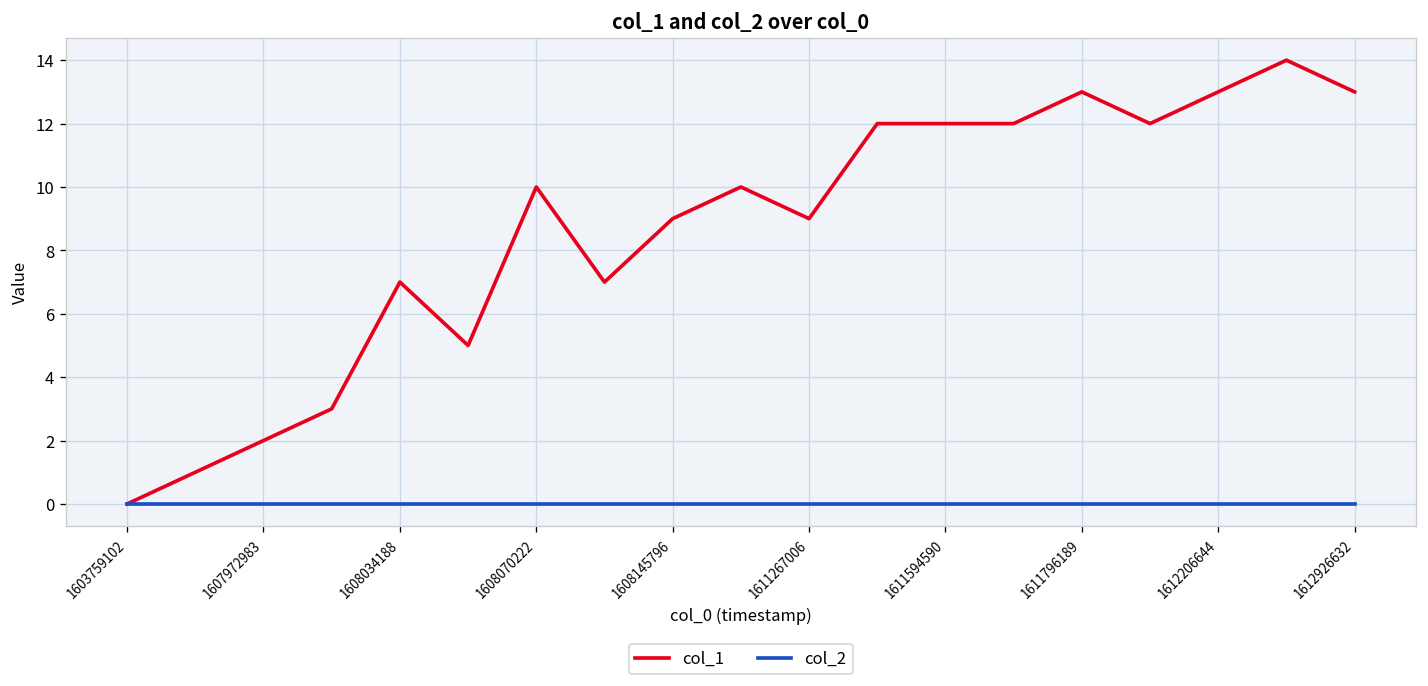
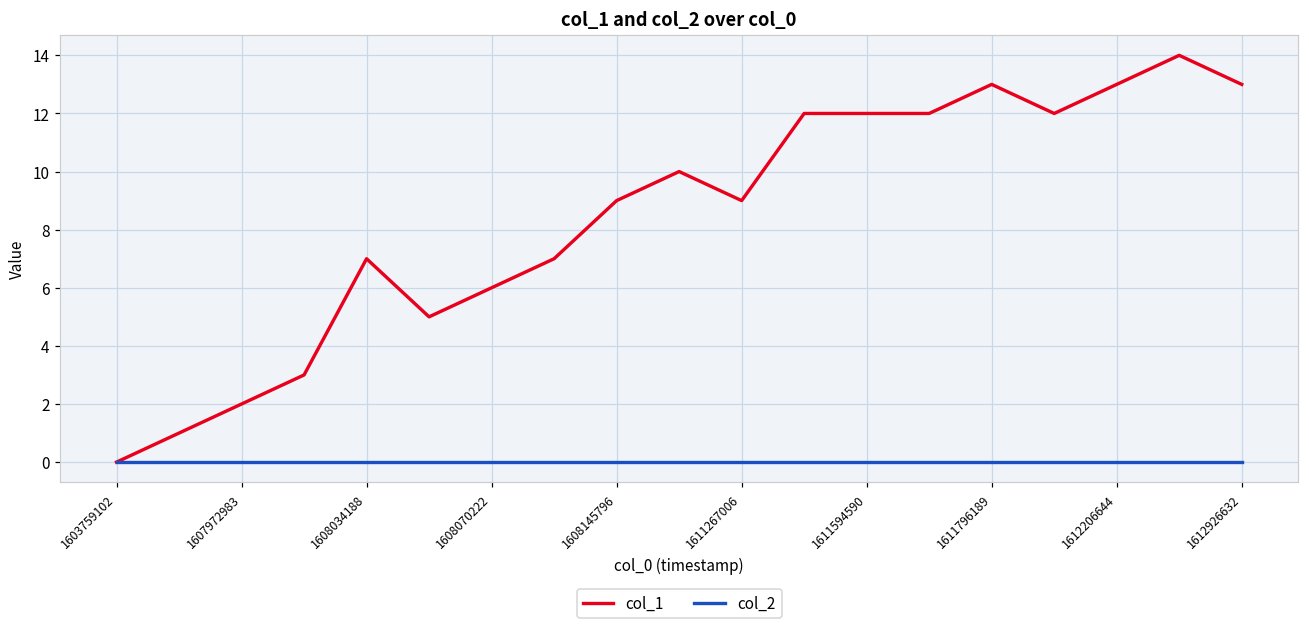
  {
    "col_1": {
      "1607972983": 2,
      "1608034188": 7,
-     "1608070222": 10,
+     "1608070222": 6,
      "1608145796": 9,
      "1611267006": 9,
      "1611594590": 12,
      "1611796189": 13,
      "1612206644": 13,
      "1612926632": 13
    },
    "col_2": {
      "1607972983": 0,
      "1608034188": 0,
      "1608070222": 0,
      "1608145796": 0,
      "1611267006": 0,
      "1611594590": 0,
      "1611796189": 0,
      "1612206644": 0,
      "1612926632": 0
    }
  }
